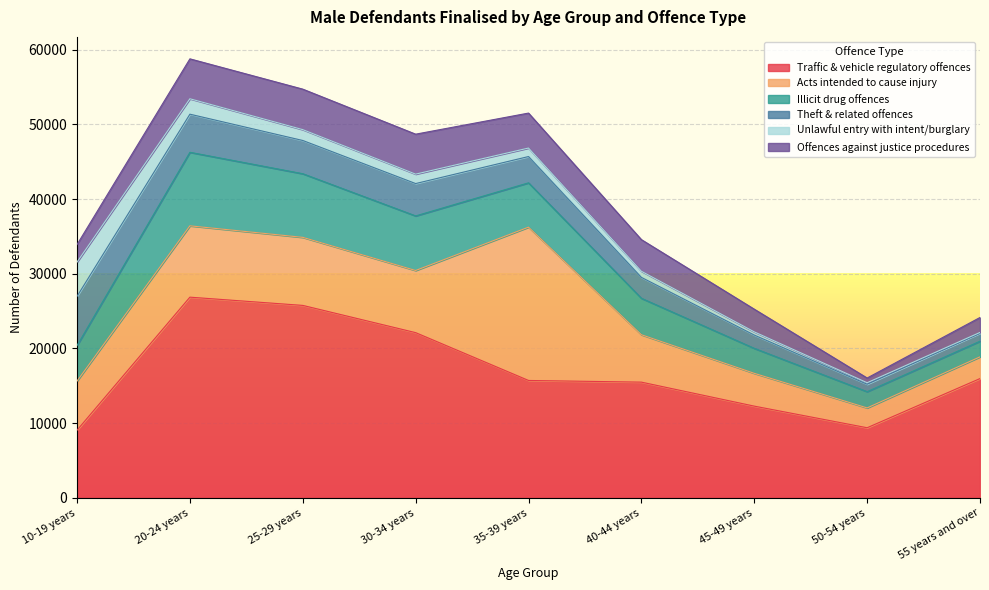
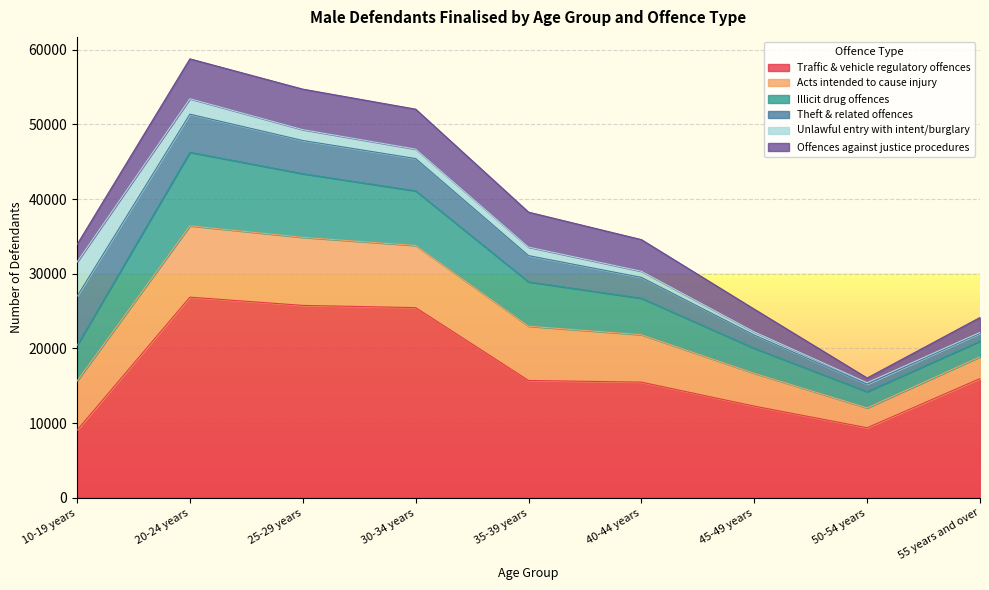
  {
    "Traffic & vehicle regulatory offences": {
      "10-19 years": 9000,
      "20-24 years": 27000,
      "25-29 years": 26000,
-     "30-34 years": 22000,
+     "30-34 years": 25000,
      "35-39 years": 16000,
      "40-44 years": 15000,
      "45-49 years": 12000,
      "50-54 years": 9000,
      "55 years and over": 16000
    },
    "Acts intended to cause injury": {
      "10-19 years": 7000,
      "20-24 years": 10000,
      "25-29 years": 9000,
      "30-34 years": 8000,
-     "35-39 years": 21000,
+     "35-39 years": 7000,
      "40-44 years": 6000,
      "45-49 years": 4000,
      "50-54 years": 3000,
      "55 years and over": 3000
    },
    "Unlawful entry with intent/burglary": {
      "10-19 years": 5000,
      "20-24 years": 2000,
      "25-29 years": 1000,
      "30-34 years": 1000,
      "35-39 years": 1000,
      "40-44 years": 1000,
      "45-49 years": 0
    },
    "Offences against justice procedures": {
      "10-19 years": 2000,
      "20-24 years": 5000,
      "25-29 years": 5000,
      "30-34 years": 5000,
      "35-39 years": 5000,
      "40-44 years": 4000,
      "45-49 years": 3000,
      "50-54 years": 1000,
      "55 years and over": 2000
    }
  }
